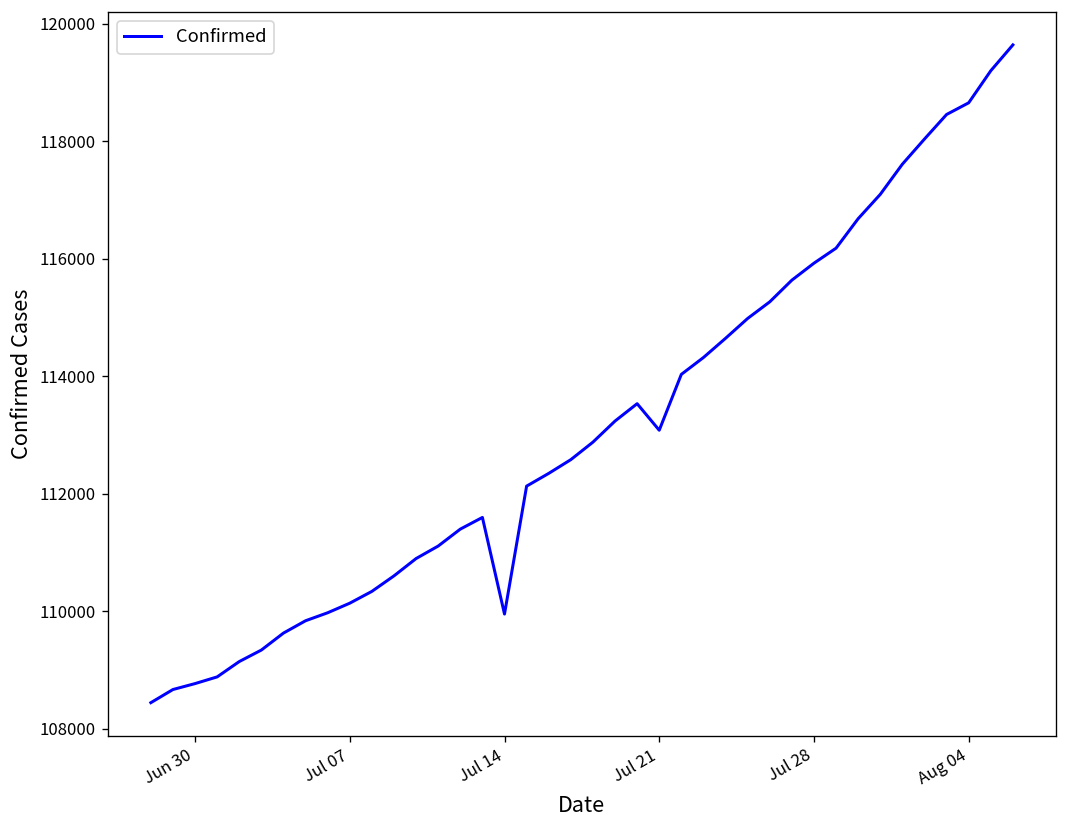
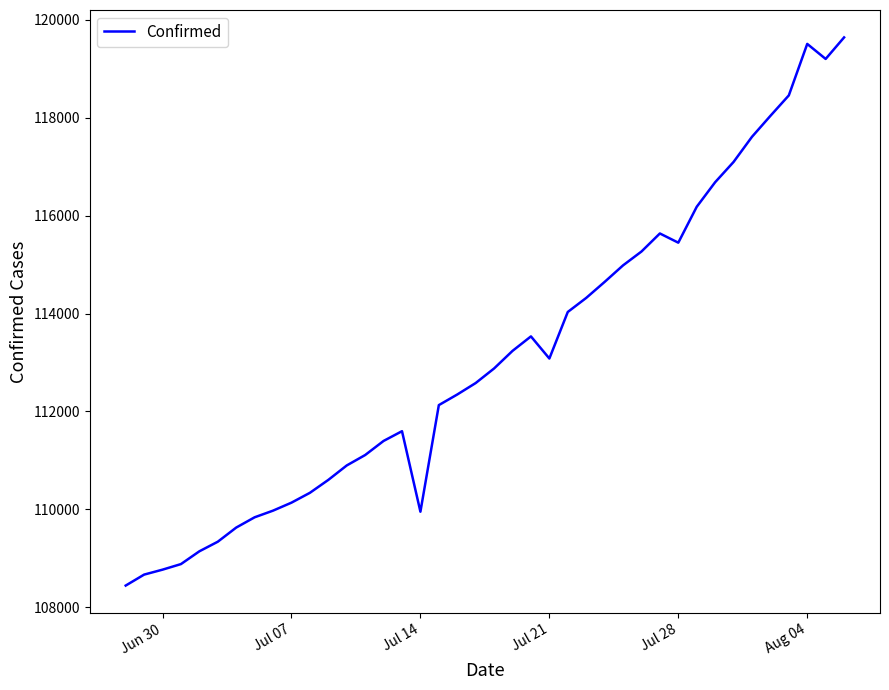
  {
    "Jun 30": 108800,
    "Jul 07": 110100,
    "Jul 14": 110000,
    "Jul 21": 113100,
-   "Jul 28": 115900,
-   "Aug 04": 118700
+   "Jul 28": 115400,
+   "Aug 04": 119500
  }
